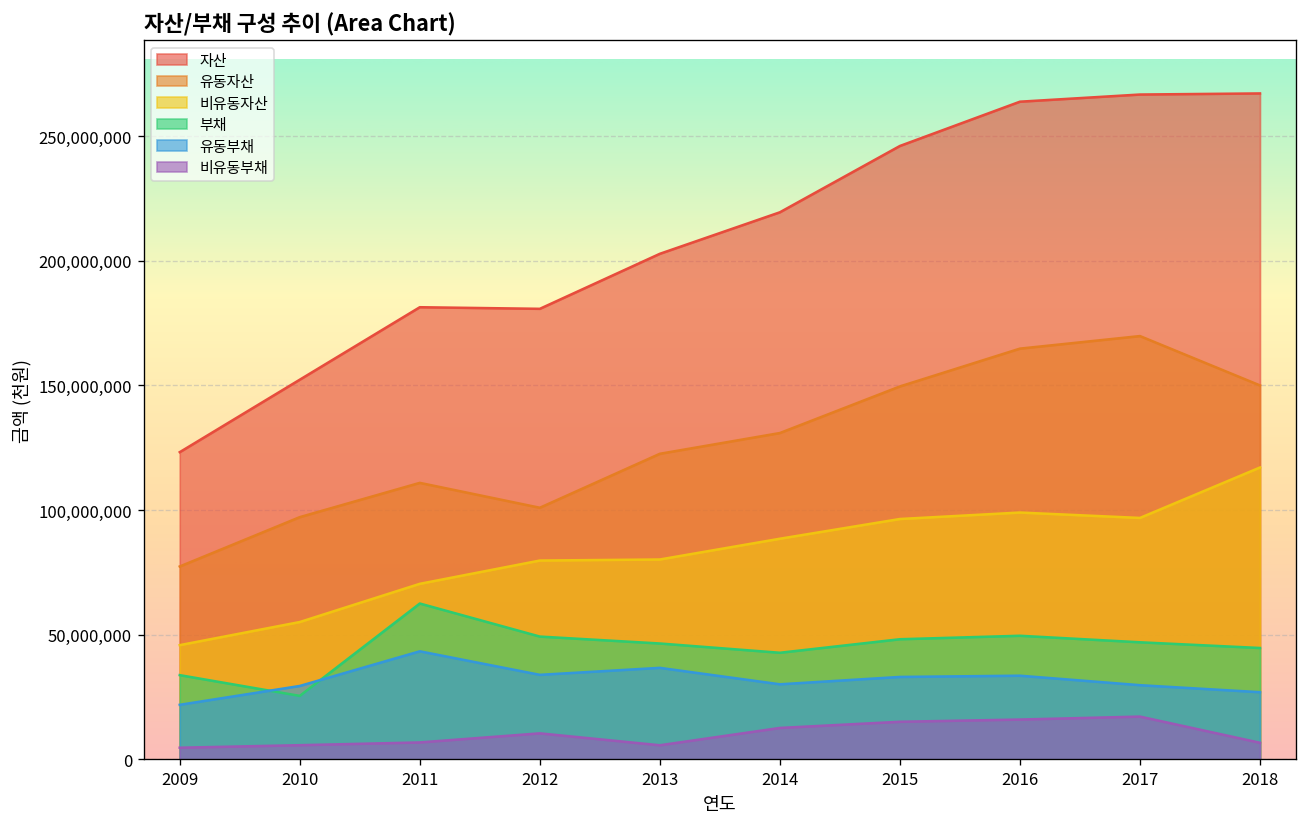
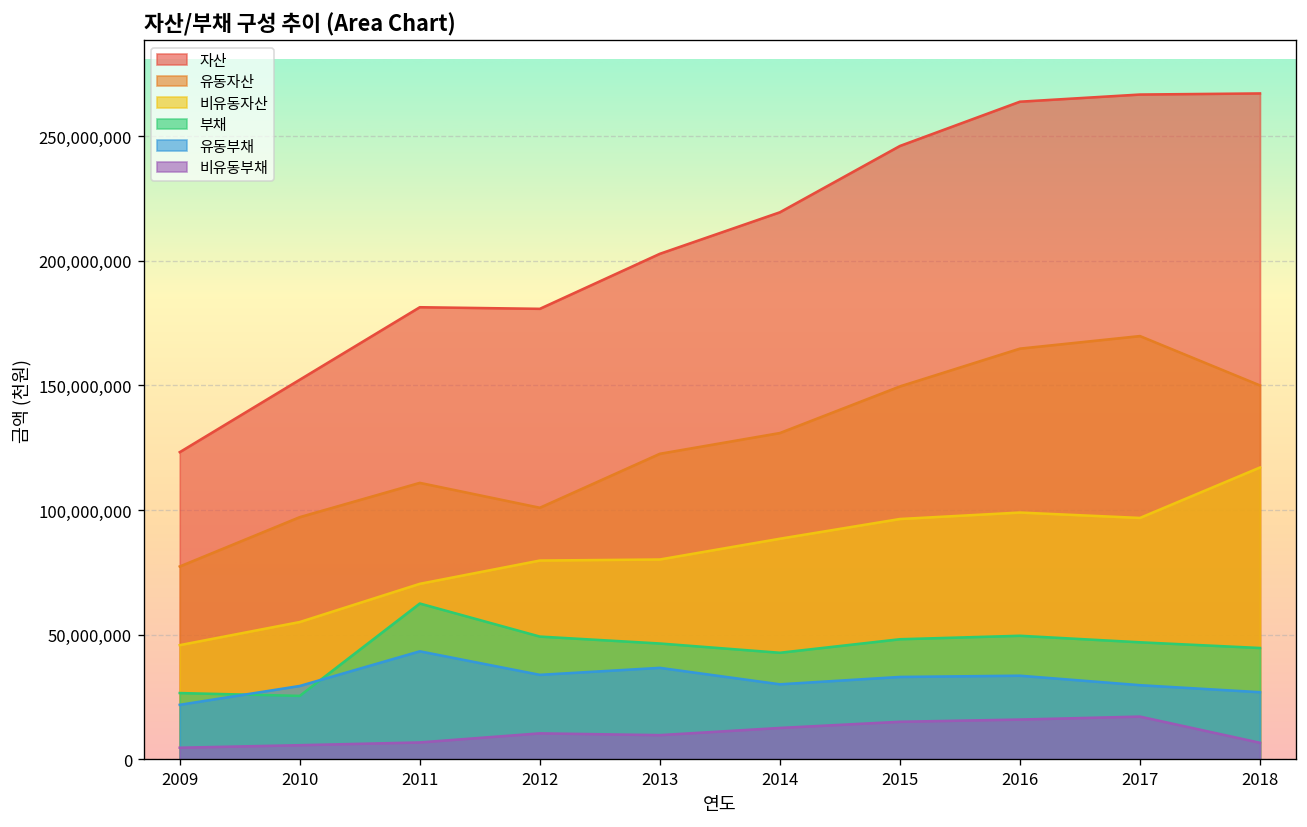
  {
    "비유동자산": {
      "2009": "46,000,000",
      "2010": "55,000,000",
      "2011": "70,000,000",
      "2012": "80,000,000",
      "2013": "80,000,000",
      "2014": "89,000,000",
      "2015": "96,000,000",
      "2016": "99,000,000",
      "2017": "97,000,000",
      "2018": "117,000,000"
    },
    "부채": {
-     "2009": "34,000,000",
+     "2009": "27,000,000",
      "2010": "25,000,000",
      "2011": "63,000,000",
      "2012": "49,000,000",
      "2013": "47,000,000",
      "2014": "43,000,000",
      "2015": "48,000,000",
      "2016": "50,000,000",
      "2017": "47,000,000",
      "2018": "45,000,000"
    },
    "유동부채": {
      "2009": "22,000,000",
      "2010": "29,000,000",
      "2011": "43,000,000",
      "2012": "34,000,000",
      "2013": "37,000,000",
      "2014": "30,000,000",
      "2015": "33,000,000",
      "2016": "34,000,000",
      "2017": "30,000,000",
      "2018": "27,000,000"
    },
    "비유동부채": {
      "2009": "5,000,000",
      "2010": "6,000,000",
      "2011": "7,000,000",
      "2012": "10,000,000",
-     "2013": "6,000,000",
+     "2013": "10,000,000",
      "2014": "13,000,000",
      "2015": "15,000,000",
      "2016": "16,000,000",
      "2017": "17,000,000",
      "2018": "7,000,000"
    }
  }
